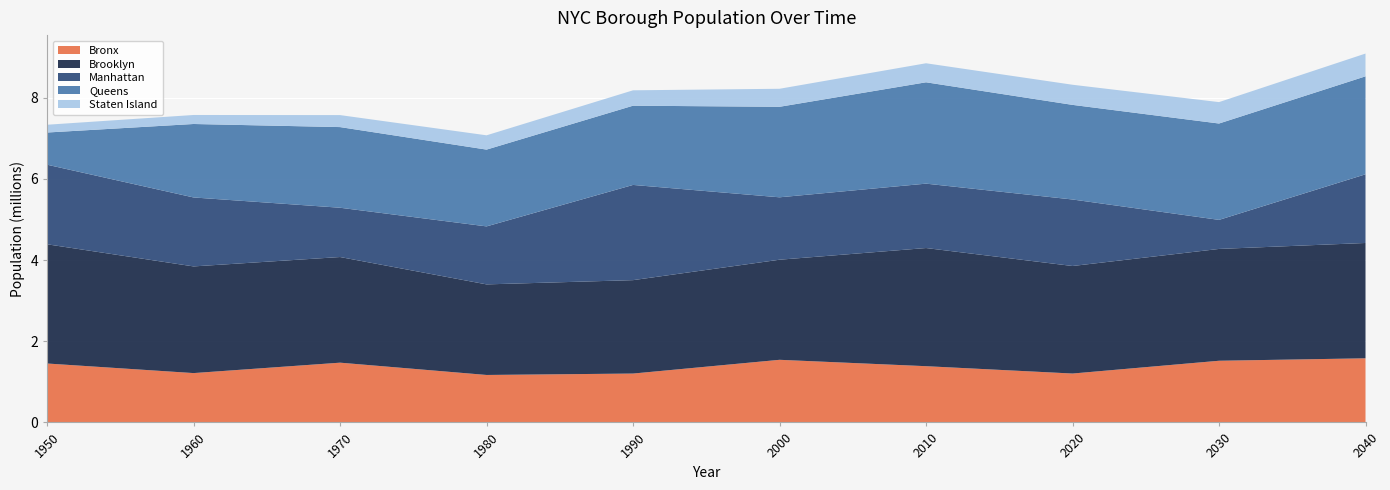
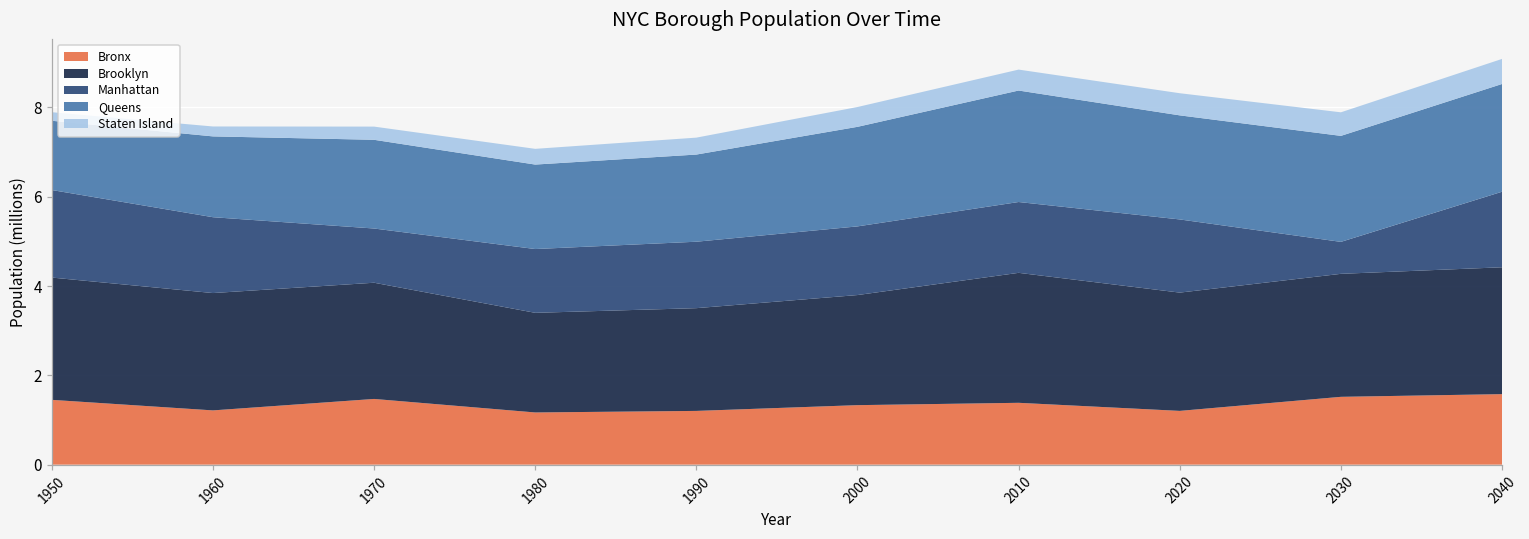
  {
    "Bronx": {
      "1950": 1.5,
      "1960": 1.2,
      "1970": 1.5,
      "1980": 1.2,
      "1990": 1.2,
-     "2000": 1.5,
+     "2000": 1.3,
      "2010": 1.4,
      "2020": 1.2,
      "2030": 1.5,
      "2040": 1.6
    },
    "Brooklyn": {
-     "1950": 2.9,
+     "1950": 2.7,
      "1960": 2.6,
      "1970": 2.6,
      "1980": 2.2,
      "1990": 2.3,
      "2000": 2.5,
      "2010": 2.9,
      "2020": 2.6,
      "2030": 2.8,
      "2040": 2.8
    },
    "Manhattan": {
      "1950": 2.0,
      "1960": 1.7,
      "1970": 1.2,
      "1980": 1.4,
-     "1990": 2.3,
+     "1990": 1.5,
      "2000": 1.5,
      "2010": 1.6,
      "2020": 1.6,
      "2030": 0.7,
      "2040": 1.7
    },
    "Queens": {
-     "1950": 0.8,
+     "1950": 1.6,
      "1960": 1.8,
      "1970": 2.0,
      "1980": 1.9,
      "1990": 2.0,
      "2000": 2.2,
      "2010": 2.5,
      "2020": 2.3,
      "2030": 2.4,
      "2040": 2.4
    },
    "Staten Island": {
      "1950": 0.2,
      "1960": 0.2,
      "1970": 0.3,
      "1980": 0.4,
      "1990": 0.4,
      "2000": 0.4,
      "2010": 0.5,
      "2020": 0.5,
      "2030": 0.5,
      "2040": 0.6
    }
  }
